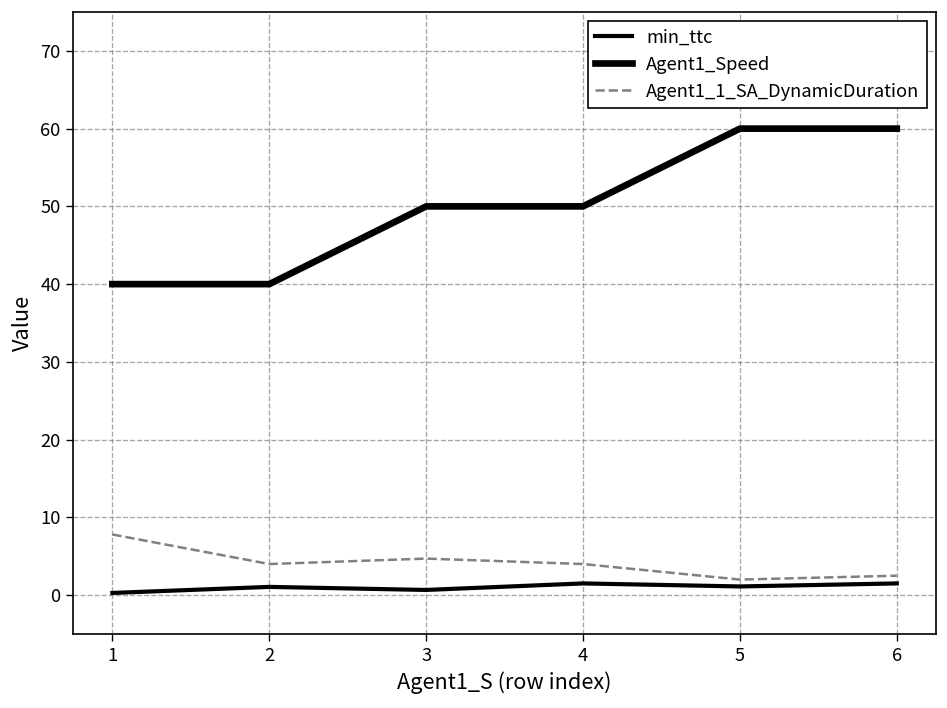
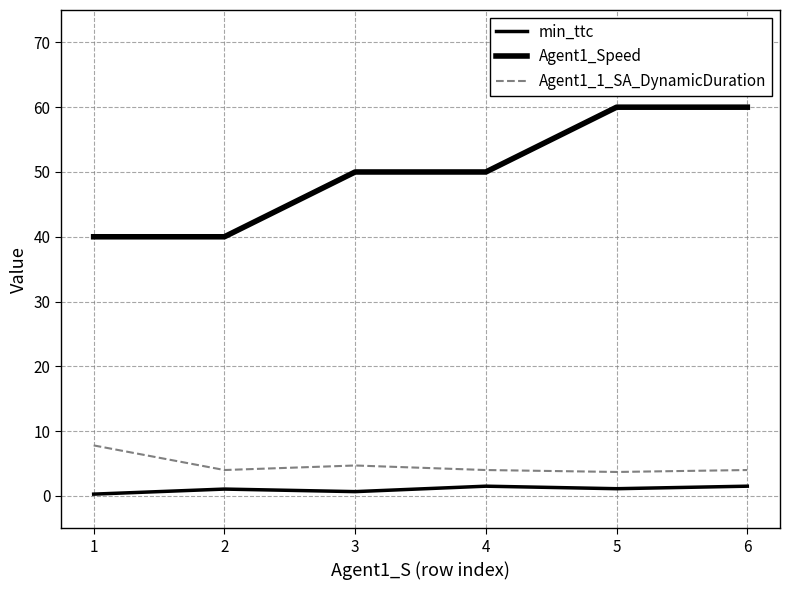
  {
    "Agent1_1_SA_DynamicDuration": {
      "1": 8,
      "2": 4,
      "3": 5,
      "4": 4,
-     "5": 2,
-     "6": 3
+     "5": 4,
+     "6": 4
    }
  }
